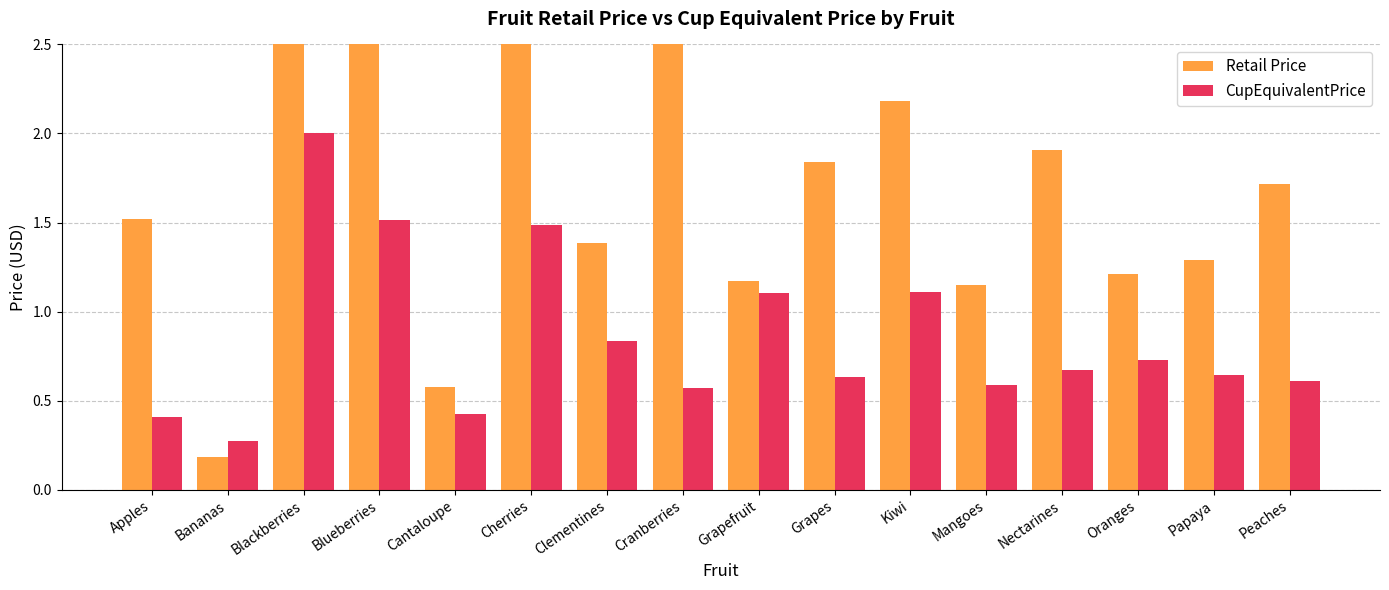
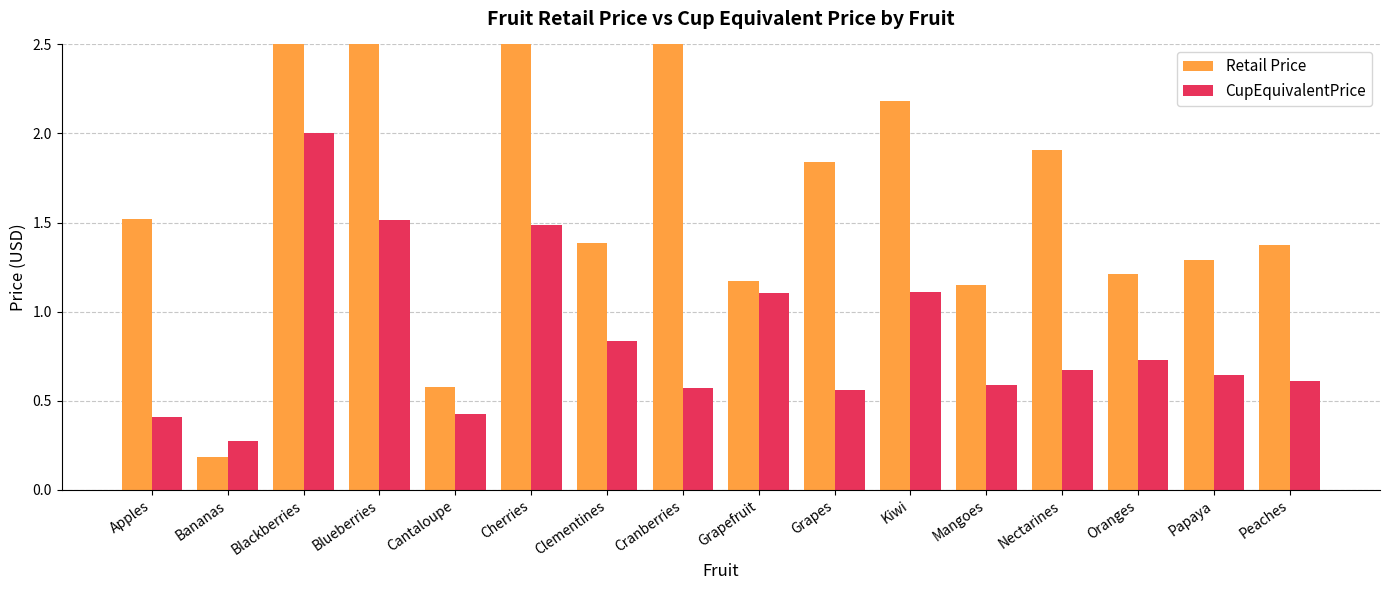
  {
    "Retail Price": {
      "Apples": 1.52,
      "Bananas": 0.18,
      "Cantaloupe": 0.58,
      "Clementines": 1.38,
      "Grapefruit": 1.17,
      "Grapes": 1.84,
      "Kiwi": 2.18,
      "Mangoes": 1.15,
      "Nectarines": 1.91,
      "Oranges": 1.21,
      "Papaya": 1.29,
-     "Peaches": 1.72
+     "Peaches": 1.37
    },
    "CupEquivalentPrice": {
      "Apples": 0.41,
      "Bananas": 0.27,
      "Blackberries": 2.00,
      "Blueberries": 1.52,
      "Cantaloupe": 0.42,
      "Cherries": 1.49,
      "Clementines": 0.83,
      "Cranberries": 0.57,
      "Grapefruit": 1.11,
-     "Grapes": 0.63,
+     "Grapes": 0.56,
      "Kiwi": 1.11,
      "Mangoes": 0.59,
      "Nectarines": 0.67,
      "Oranges": 0.73,
      "Papaya": 0.64,
      "Peaches": 0.61
    }
  }
